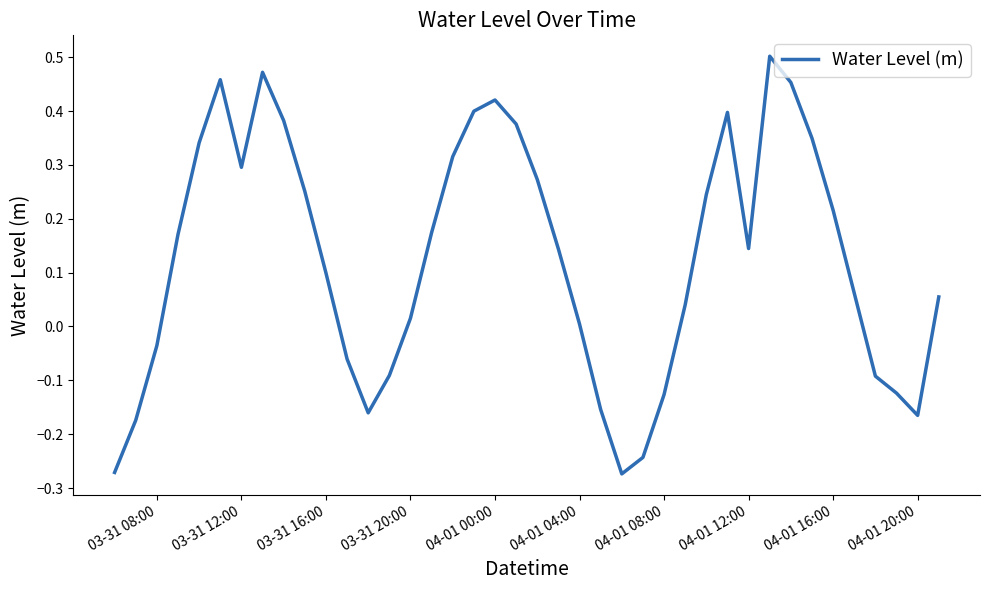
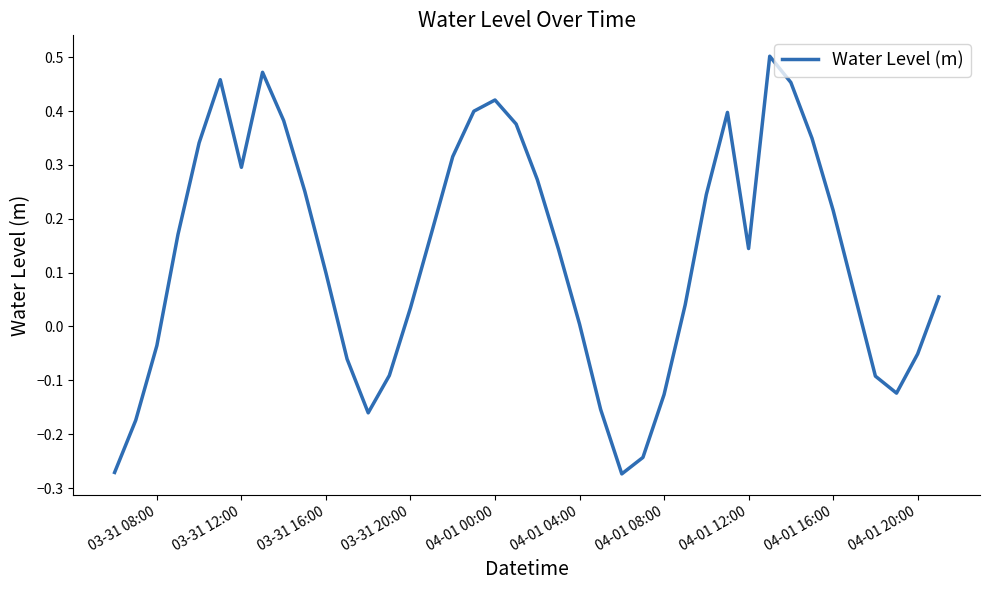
  {
    "03-31 08:00": -0.04,
    "03-31 12:00": 0.30,
    "03-31 16:00": 0.10,
-   "03-31 20:00": 0.02,
+   "03-31 20:00": 0.03,
    "04-01 00:00": 0.42,
    "04-01 04:00": 0.00,
    "04-01 08:00": -0.13,
    "04-01 12:00": 0.14,
    "04-01 16:00": 0.22,
-   "04-01 20:00": -0.17
+   "04-01 20:00": -0.05
  }
